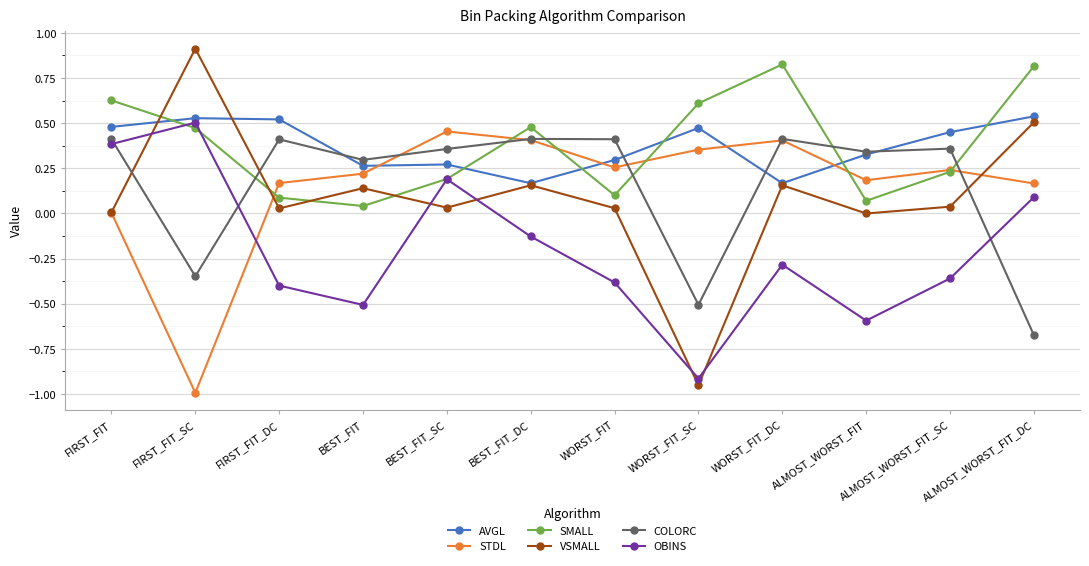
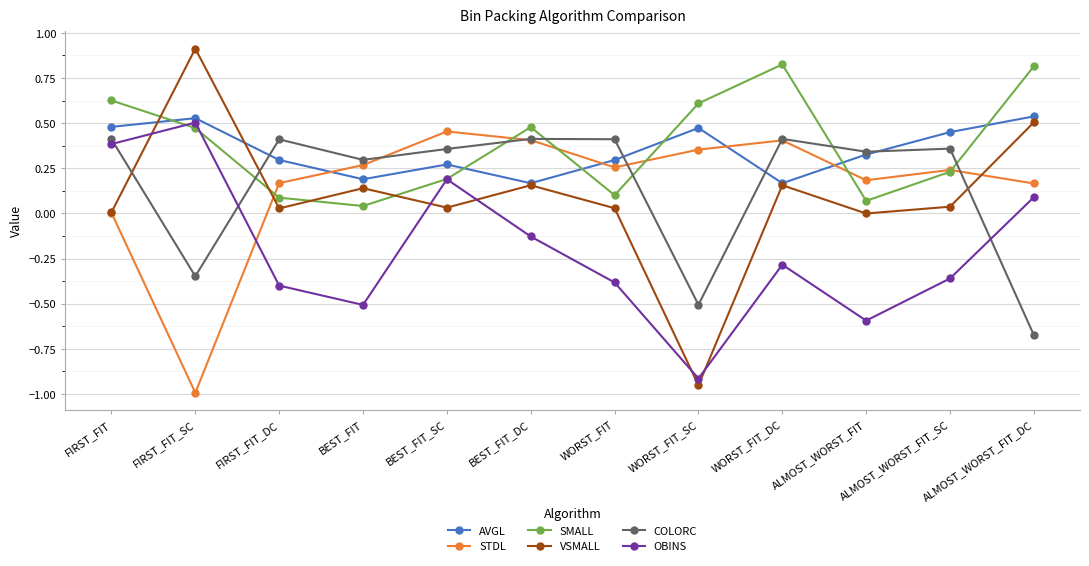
  {
    "AVGL": {
      "FIRST_FIT": 0.48,
      "FIRST_FIT_SC": 0.53,
-     "FIRST_FIT_DC": 0.52,
-     "BEST_FIT": 0.26,
+     "FIRST_FIT_DC": 0.30,
+     "BEST_FIT": 0.19,
      "BEST_FIT_SC": 0.27,
      "WORST_FIT": 0.30,
      "WORST_FIT_SC": 0.47,
      "ALMOST_WORST_FIT": 0.33,
      "ALMOST_WORST_FIT_SC": 0.45,
      "ALMOST_WORST_FIT_DC": 0.54
    },
    "STDL": {
      "FIRST_FIT_SC": -0.99,
      "FIRST_FIT_DC": 0.17,
-     "BEST_FIT": 0.22,
+     "BEST_FIT": 0.27,
      "BEST_FIT_SC": 0.45,
      "WORST_FIT": 0.25,
      "WORST_FIT_SC": 0.35,
      "ALMOST_WORST_FIT": 0.18,
      "ALMOST_WORST_FIT_DC": 0.17
    },
    "SMALL": {
      "FIRST_FIT": 0.63,
      "FIRST_FIT_SC": 0.47,
      "FIRST_FIT_DC": 0.09,
      "BEST_FIT": 0.04,
      "BEST_FIT_DC": 0.48,
      "WORST_FIT": 0.10,
      "WORST_FIT_SC": 0.61,
      "WORST_FIT_DC": 0.83,
      "ALMOST_WORST_FIT": 0.07,
      "ALMOST_WORST_FIT_DC": 0.82
    },
    "VSMALL": {
      "FIRST_FIT_SC": 0.91,
      "FIRST_FIT_DC": 0.03,
      "BEST_FIT": 0.14,
      "BEST_FIT_SC": 0.03,
      "WORST_FIT": 0.03,
      "WORST_FIT_SC": -0.95,
      "ALMOST_WORST_FIT": 0.00,
      "ALMOST_WORST_FIT_SC": 0.04,
      "ALMOST_WORST_FIT_DC": 0.50
    },
    "COLORC": {
      "FIRST_FIT": 0.41,
      "FIRST_FIT_SC": -0.35,
      "FIRST_FIT_DC": 0.41,
      "BEST_FIT": 0.30,
      "BEST_FIT_SC": 0.36,
      "WORST_FIT": 0.41,
      "WORST_FIT_SC": -0.51,
      "ALMOST_WORST_FIT": 0.34,
      "ALMOST_WORST_FIT_SC": 0.36,
      "ALMOST_WORST_FIT_DC": -0.67
    },
    "OBINS": {
      "FIRST_FIT": 0.38,
      "FIRST_FIT_SC": 0.50,
      "FIRST_FIT_DC": -0.40,
      "BEST_FIT": -0.51,
      "BEST_FIT_DC": -0.13,
      "WORST_FIT": -0.38,
      "WORST_FIT_SC": -0.91,
      "WORST_FIT_DC": -0.28,
      "ALMOST_WORST_FIT": -0.59,
      "ALMOST_WORST_FIT_SC": -0.36,
      "ALMOST_WORST_FIT_DC": 0.09
    }
  }
